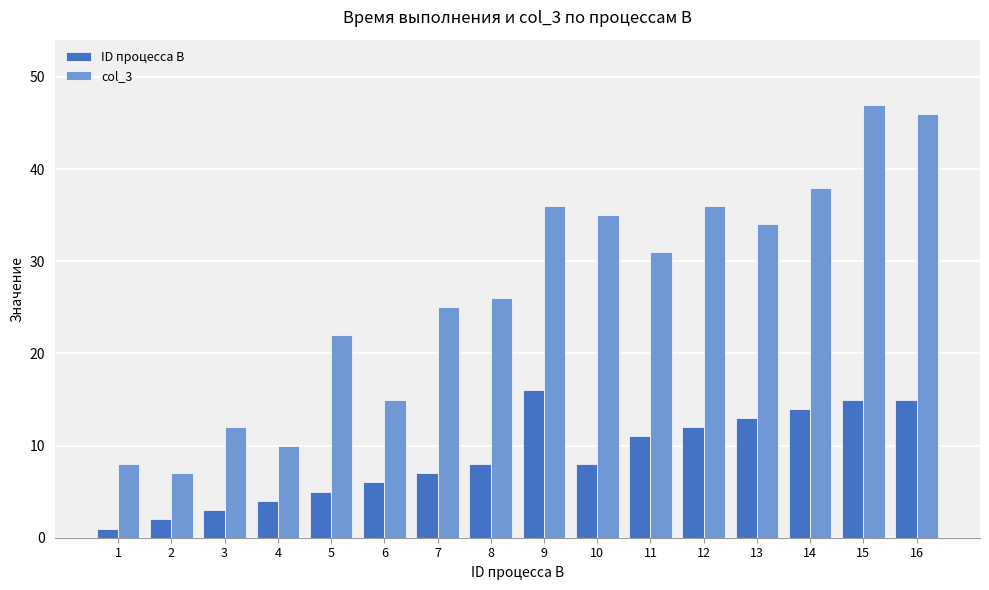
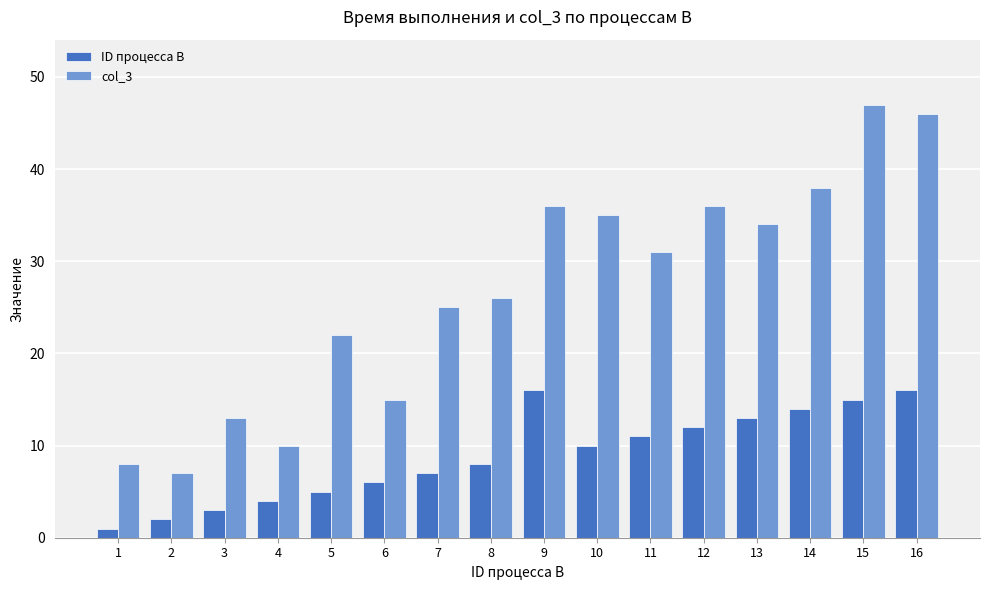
  {
    "ID процесса B": {
      "1": 1,
      "2": 2,
      "3": 3,
      "4": 4,
      "5": 5,
      "6": 6,
      "7": 7,
      "8": 8,
      "9": 16,
-     "10": 8,
+     "10": 10,
      "11": 11,
      "12": 12,
      "13": 13,
      "14": 14,
      "15": 15,
-     "16": 15
+     "16": 16
    },
    "col_3": {
      "1": 8,
      "2": 7,
-     "3": 12,
+     "3": 13,
      "4": 10,
      "5": 22,
      "6": 15,
      "7": 25,
      "8": 26,
      "9": 36,
      "10": 35,
      "11": 31,
      "12": 36,
      "13": 34,
      "14": 38,
      "15": 47,
      "16": 46
    }
  }
